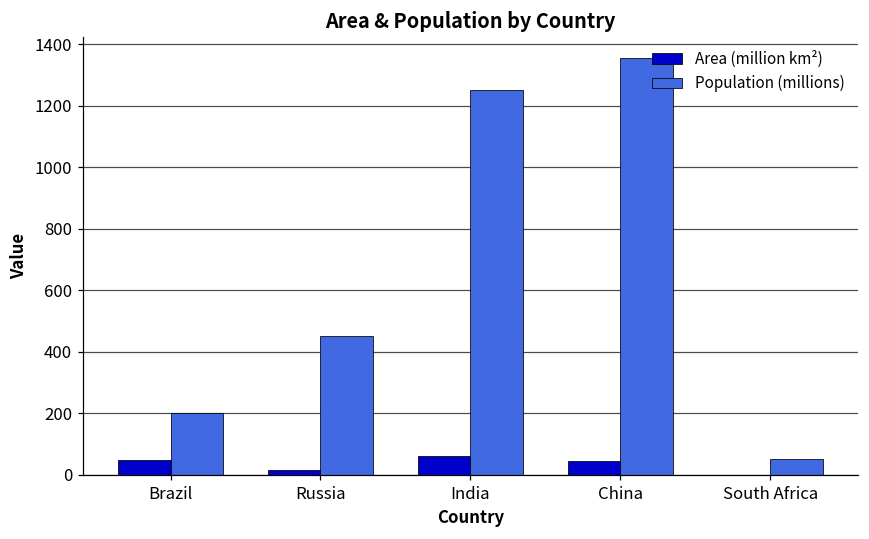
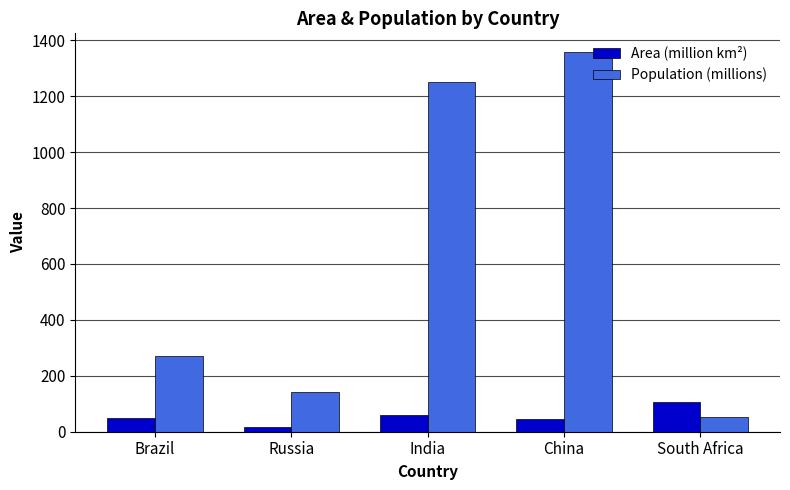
  {
    "Area (million km²)": {
      "Brazil": 50,
      "Russia": 20,
      "India": 60,
      "China": 50,
-     "South Africa": 0
+     "South Africa": 100
    },
    "Population (millions)": {
-     "Brazil": 200,
-     "Russia": 450,
+     "Brazil": 270,
+     "Russia": 140,
      "India": 1250,
      "China": 1360,
      "South Africa": 50
    }
  }
